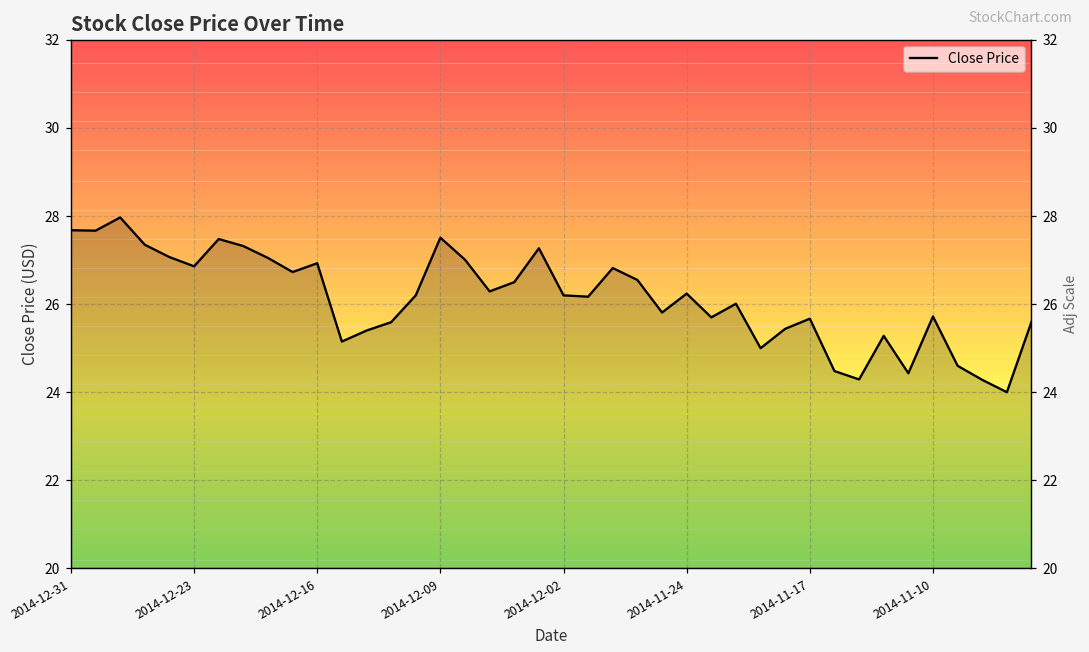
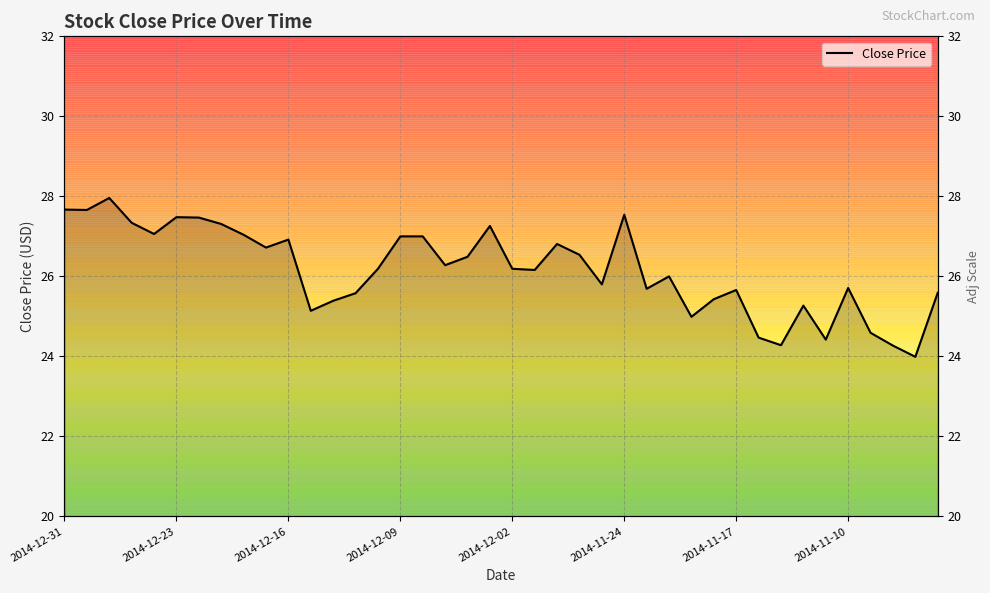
  {
    "2014-12-31": 27.7,
-   "2014-12-23": 26.9,
+   "2014-12-23": 27.5,
    "2014-12-16": 26.9,
-   "2014-12-09": 27.5,
+   "2014-12-09": 27.0,
    "2014-12-02": 26.2,
-   "2014-11-24": 26.2,
+   "2014-11-24": 27.5,
    "2014-11-17": 25.7,
    "2014-11-10": 25.7
  }
